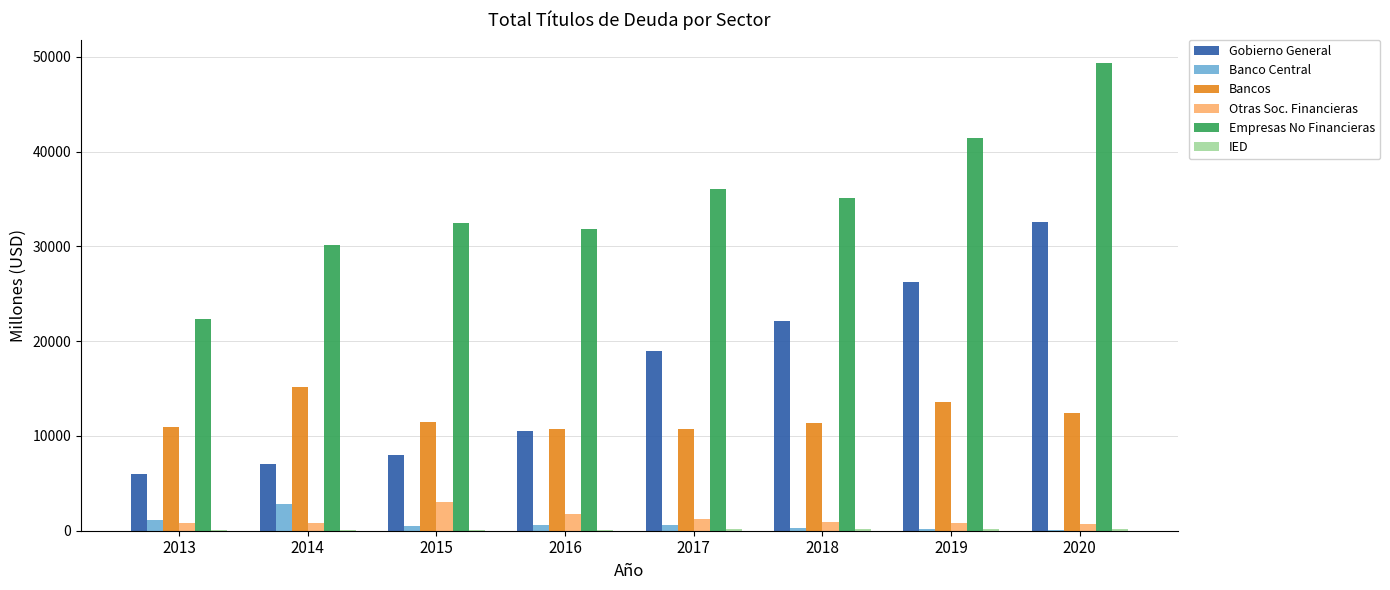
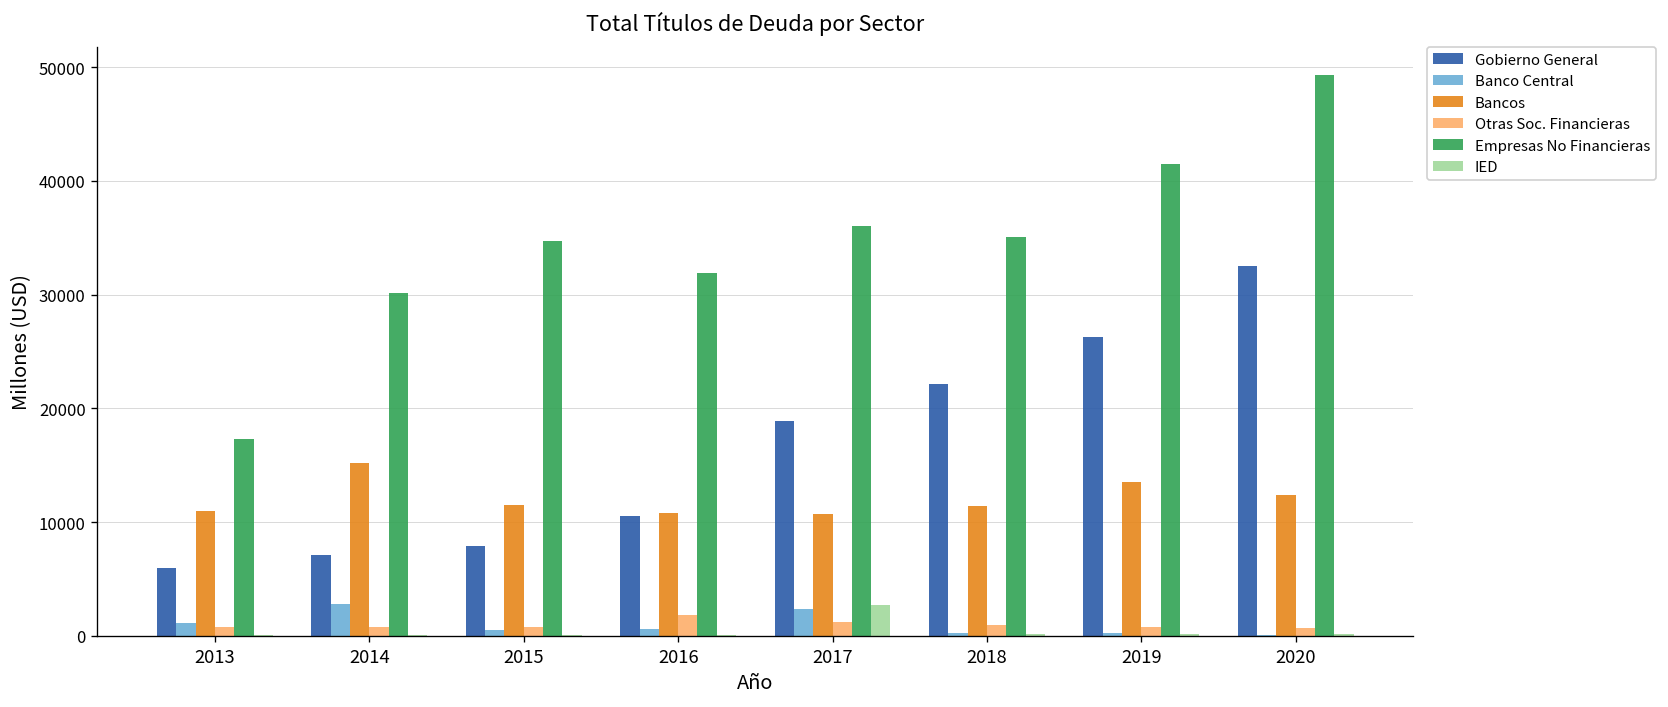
  {
    "Gobierno General": {
      "2013": 6000,
      "2014": 7000,
      "2015": 8000,
      "2016": 11000,
      "2017": 19000,
      "2018": 22000,
      "2019": 26000,
      "2020": 33000
    },
    "Banco Central": {
      "2013": 1000,
      "2014": 3000,
      "2015": 1000,
      "2016": 1000,
-     "2017": 1000
+     "2017": 2000
    },
    "Bancos": {
      "2013": 11000,
      "2014": 15000,
      "2015": 11000,
      "2016": 11000,
      "2017": 11000,
      "2018": 11000,
      "2019": 14000,
      "2020": 12000
    },
    "Otras Soc. Financieras": {
      "2013": 1000,
      "2014": 1000,
-     "2015": 3000,
+     "2015": 1000,
      "2016": 2000,
      "2017": 1000,
      "2018": 1000,
      "2019": 1000,
      "2020": 1000
    },
    "Empresas No Financieras": {
-     "2013": 22000,
+     "2013": 17000,
      "2014": 30000,
-     "2015": 32000,
+     "2015": 35000,
      "2016": 32000,
      "2017": 36000,
      "2018": 35000,
      "2019": 41000,
      "2020": 49000
    },
    "IED": {
-     "2017": 0
+     "2017": 3000
    }
  }
